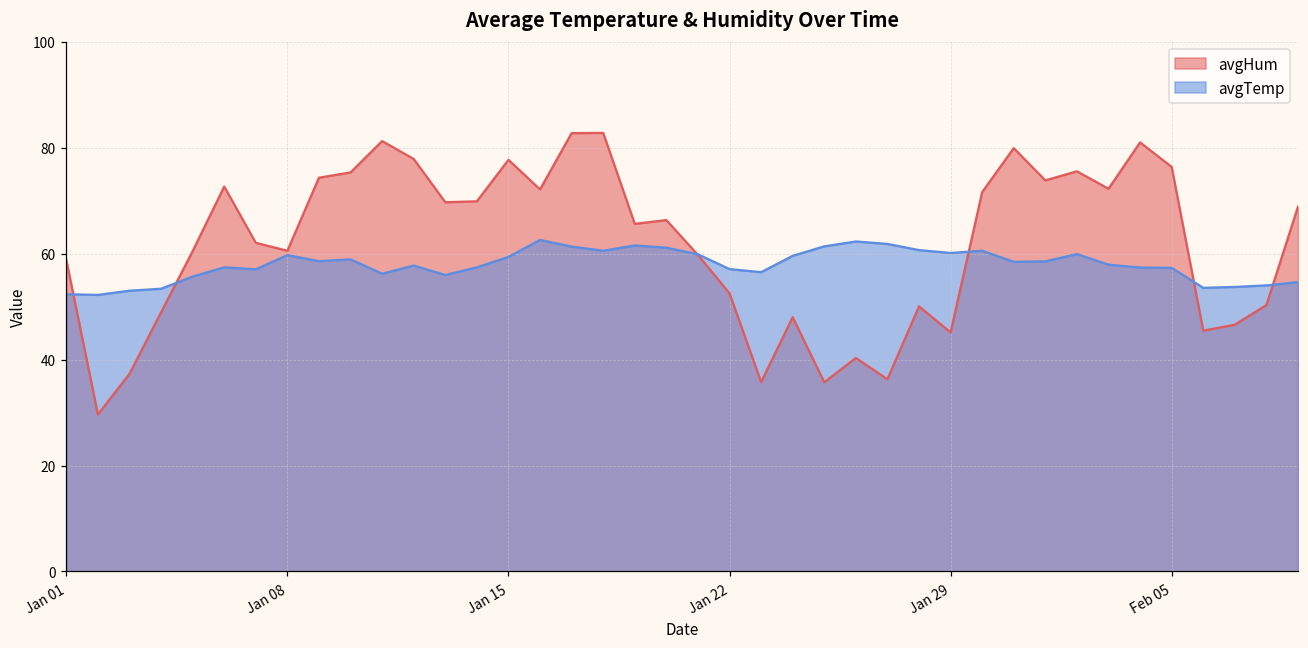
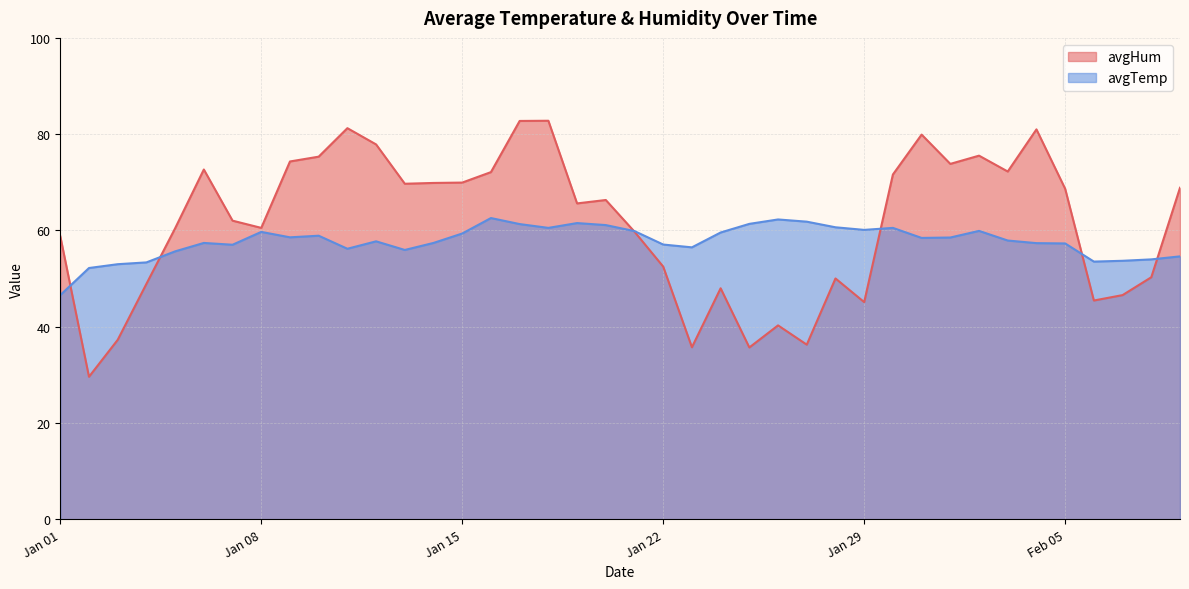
  {
    "avgHum": {
      "Jan 01": 59,
      "Jan 08": 61,
-     "Jan 15": 78,
+     "Jan 15": 70,
      "Jan 22": 53,
      "Jan 29": 45,
-     "Feb 05": 76
+     "Feb 05": 69
    },
    "avgTemp": {
-     "Jan 01": 52,
+     "Jan 01": 47,
      "Jan 08": 60,
      "Jan 15": 59,
      "Jan 22": 57,
      "Jan 29": 60,
      "Feb 05": 57
    }
  }
